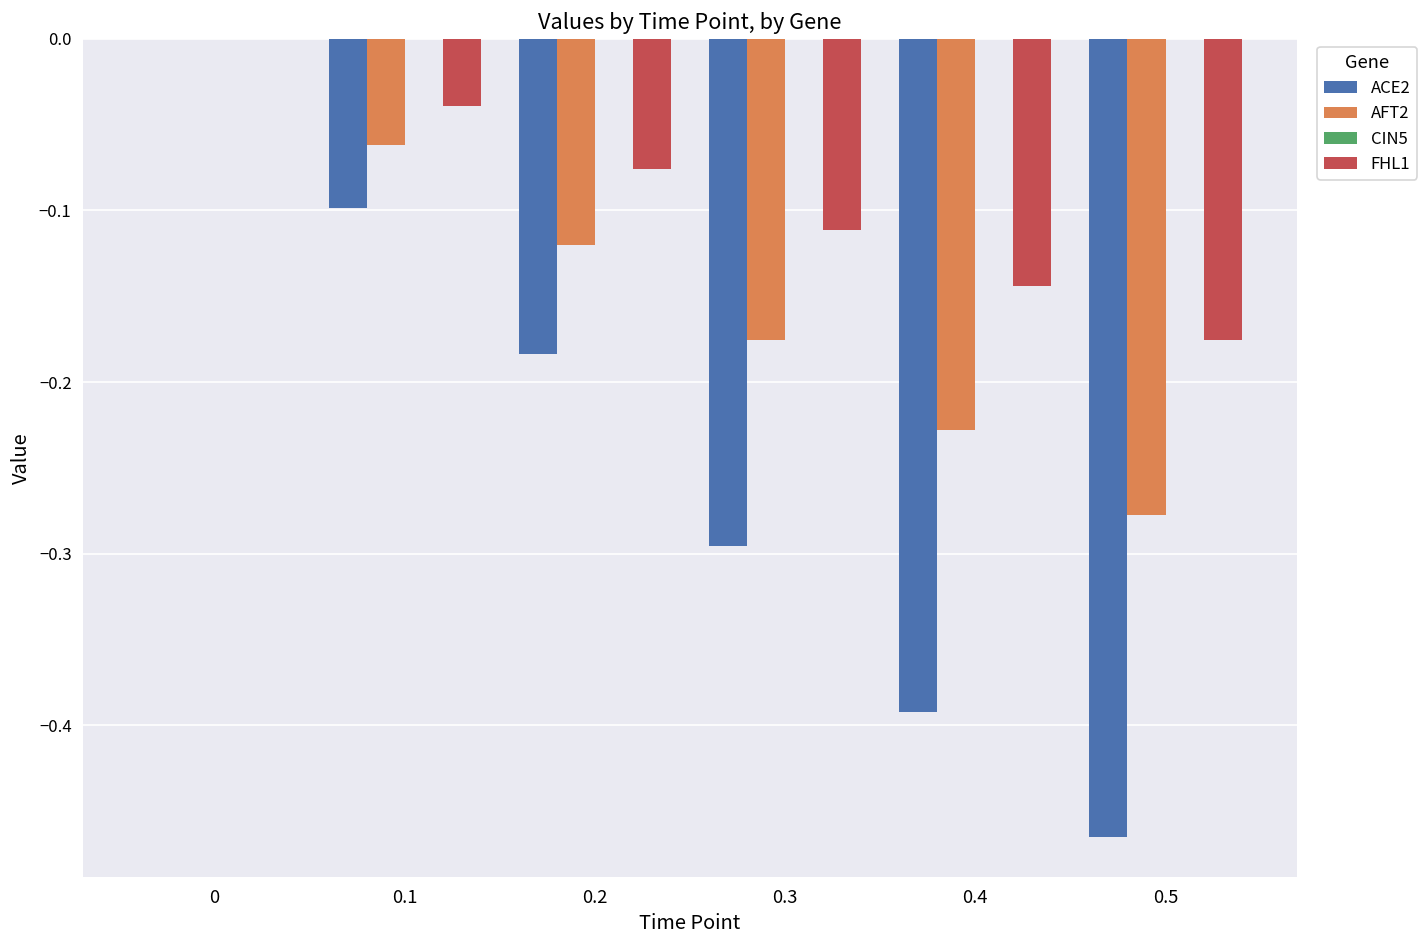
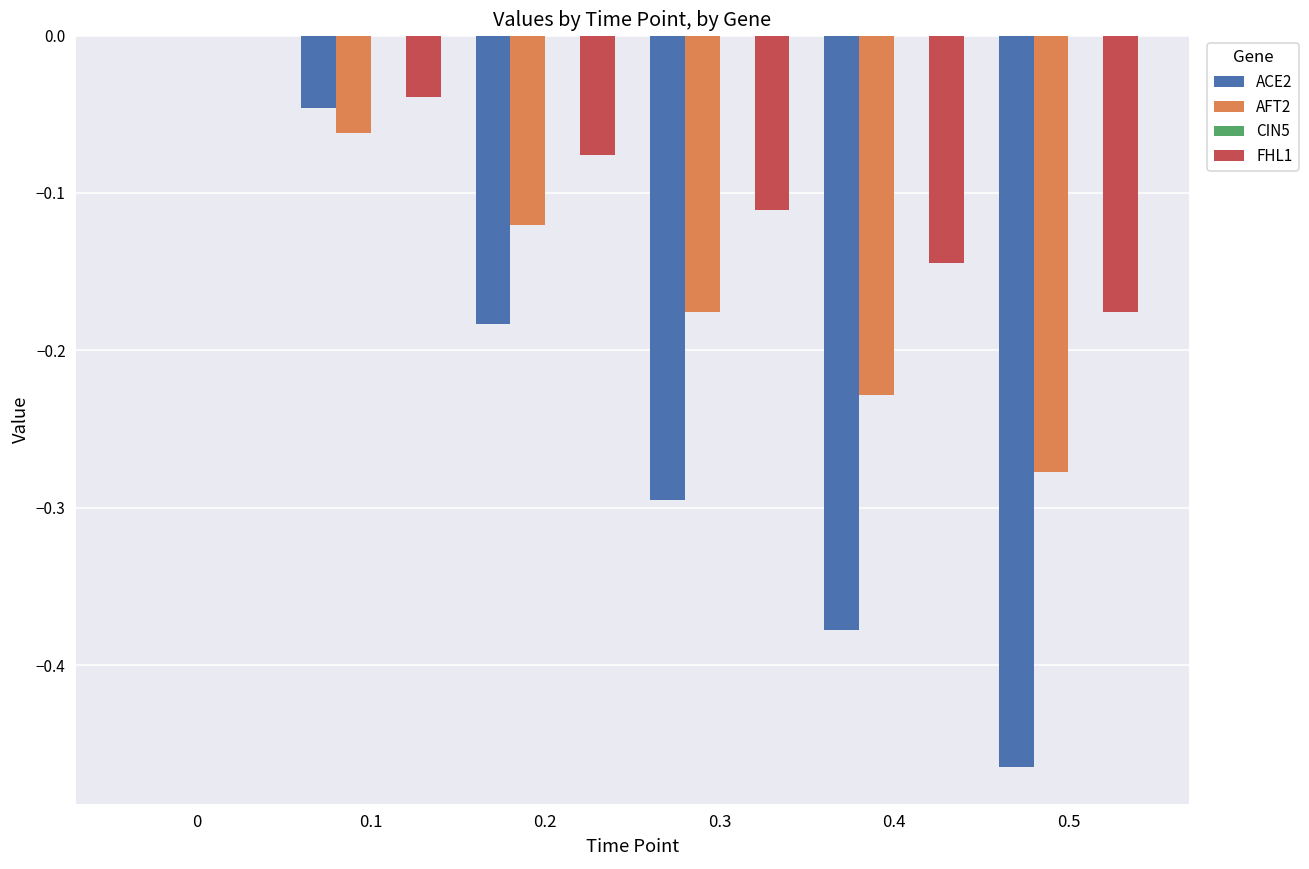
  {
    "ACE2": {
      "0": 0.000,
-     "0.1": -0.098,
+     "0.1": -0.046,
      "0.2": -0.184,
      "0.3": -0.295,
-     "0.4": -0.392,
+     "0.4": -0.378,
      "0.5": -0.465
    },
    "CIN5": {
      "0": 0.000,
      "0.1": 0.000,
      "0.2": 0.000,
      "0.3": 0.000,
      "0.4": 0.000,
      "0.5": 0.000
    }
  }
